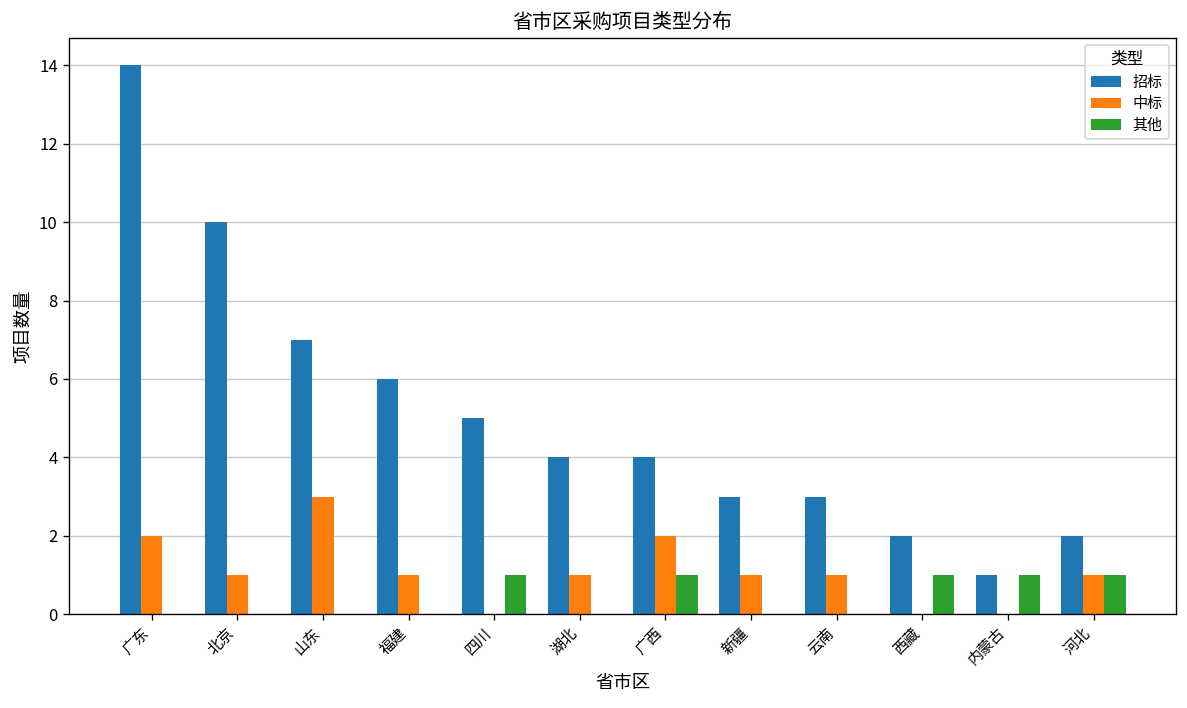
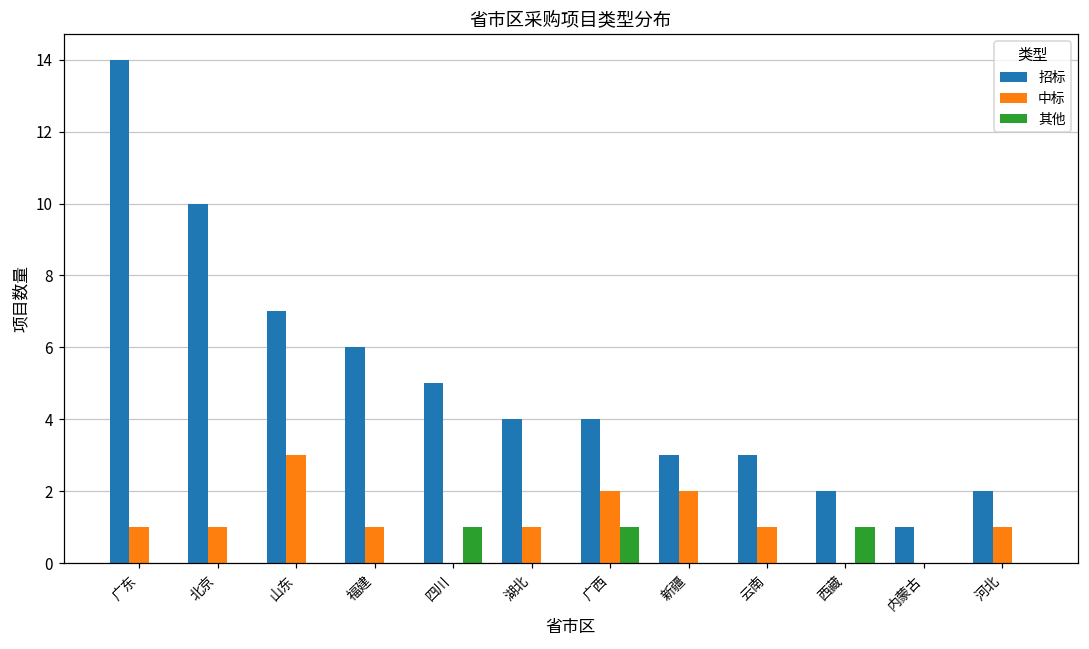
  {
    "招标": {
      "广东": 14,
      "北京": 10,
      "山东": 7,
      "福建": 6,
      "四川": 5,
      "湖北": 4,
      "广西": 4,
      "新疆": 3,
      "云南": 3,
      "西藏": 2,
      "内蒙古": 1,
      "河北": 2
    },
    "中标": {
-     "广东": 2,
+     "广东": 1,
      "北京": 1,
      "山东": 3,
      "福建": 1,
      "四川": 0,
      "湖北": 1,
      "广西": 2,
-     "新疆": 1,
+     "新疆": 2,
      "云南": 1,
      "西藏": 0,
      "内蒙古": 0,
      "河北": 1
    },
    "其他": {
      "广东": 0,
      "北京": 0,
      "山东": 0,
      "福建": 0,
      "四川": 1,
      "湖北": 0,
      "广西": 1,
      "新疆": 0,
      "云南": 0,
      "西藏": 1,
-     "内蒙古": 1,
-     "河北": 1
+     "内蒙古": 0,
+     "河北": 0
    }
  }
